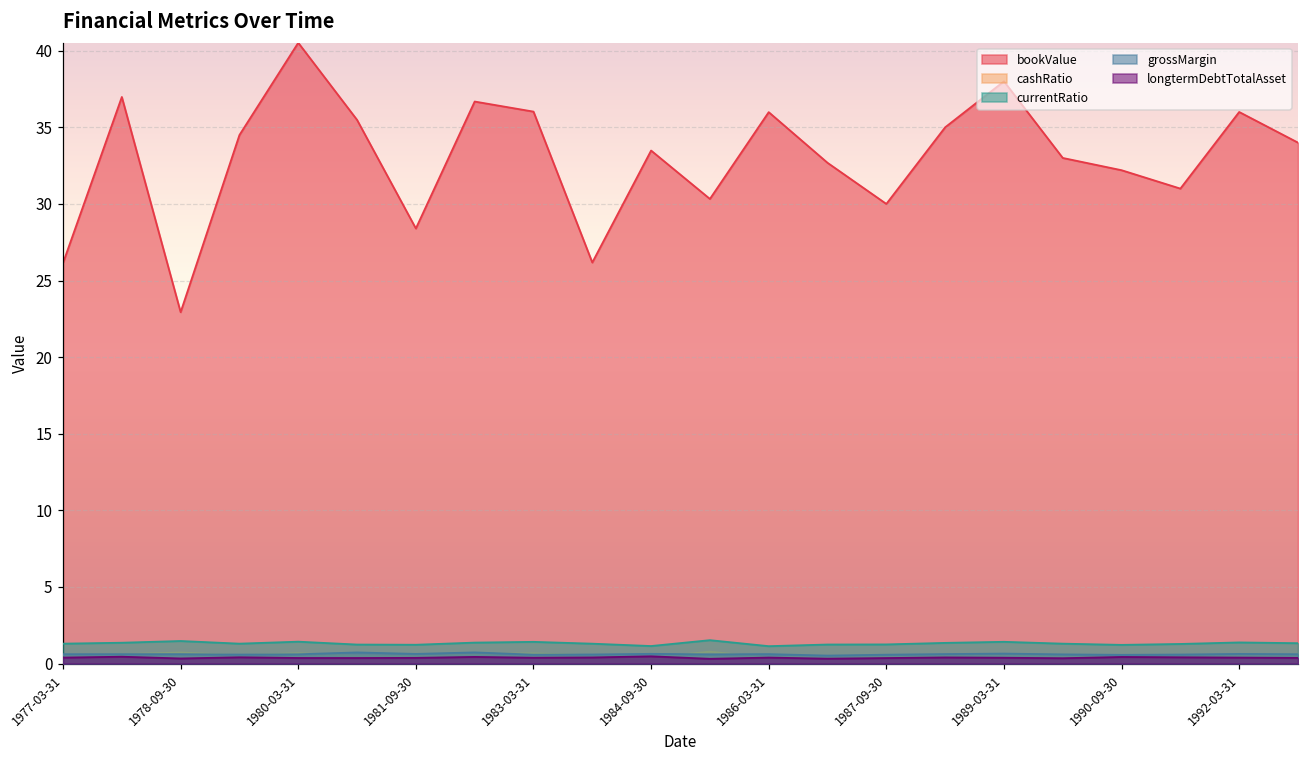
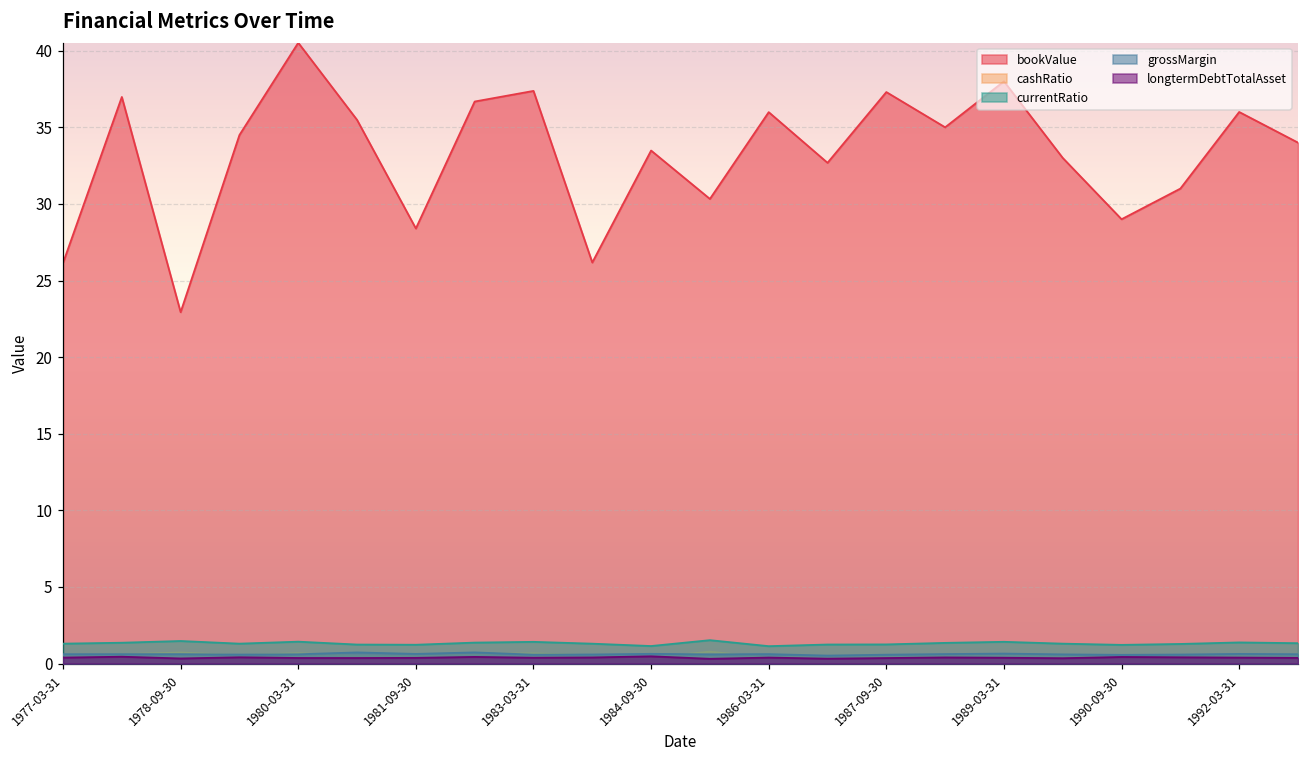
  {
    "bookValue": {
      "1977-03-31": 26.1,
      "1978-09-30": 22.9,
      "1980-03-31": 40.5,
      "1981-09-30": 28.4,
-     "1983-03-31": 36.0,
+     "1983-03-31": 37.4,
      "1984-09-30": 33.5,
      "1986-03-31": 36.0,
-     "1987-09-30": 30.0,
-     "1990-09-30": 32.2,
+     "1987-09-30": 37.3,
+     "1990-09-30": 29.0,
      "1992-03-31": 36.0
    },
    "longtermDebtTotalAsset": {
      "1978-09-30": 0.3,
      "1980-03-31": 0.4,
      "1983-03-31": 0.4,
      "1989-03-31": 0.4
    }
  }
